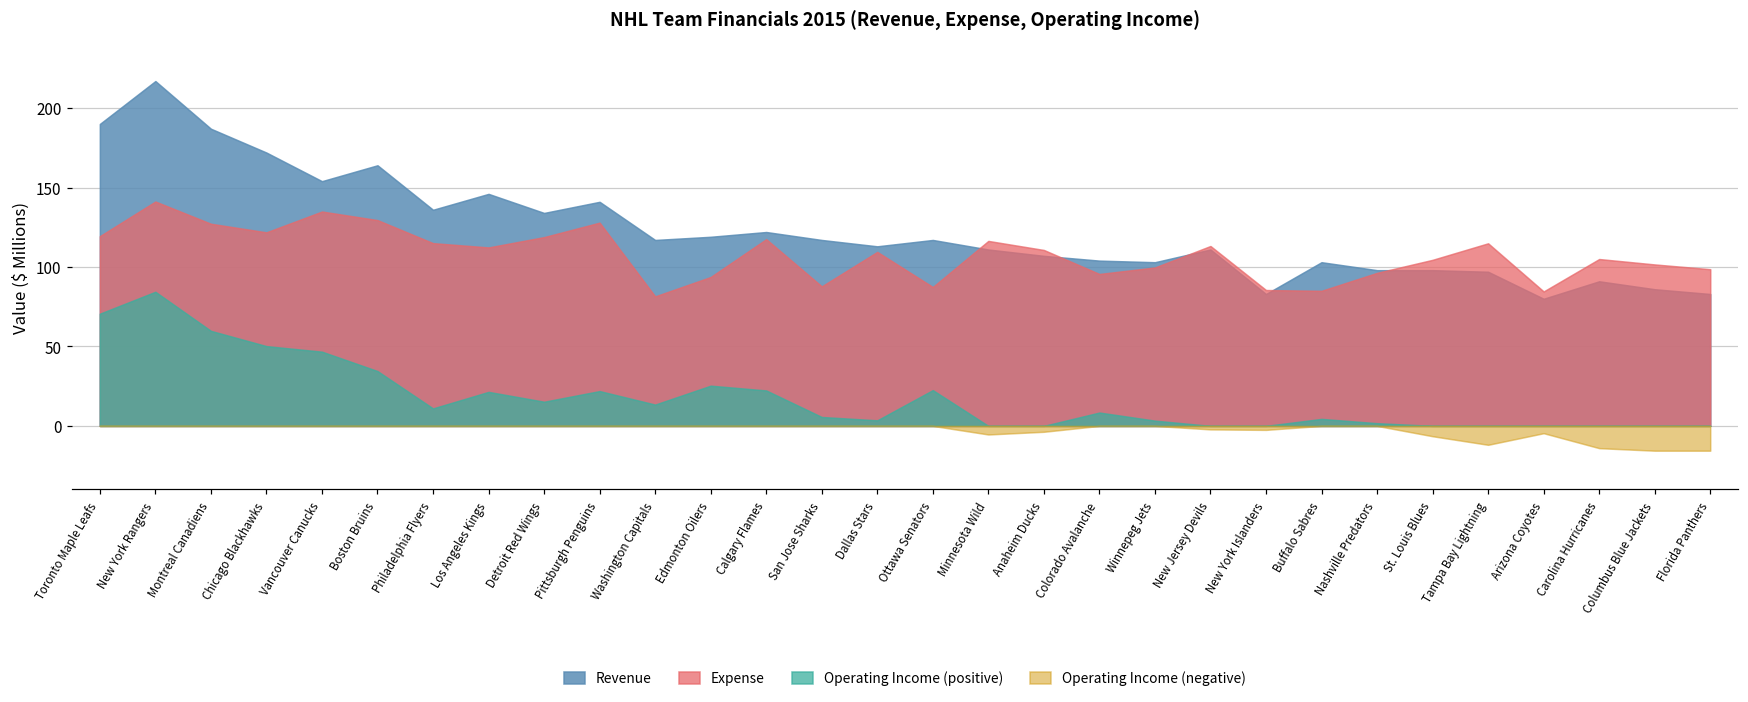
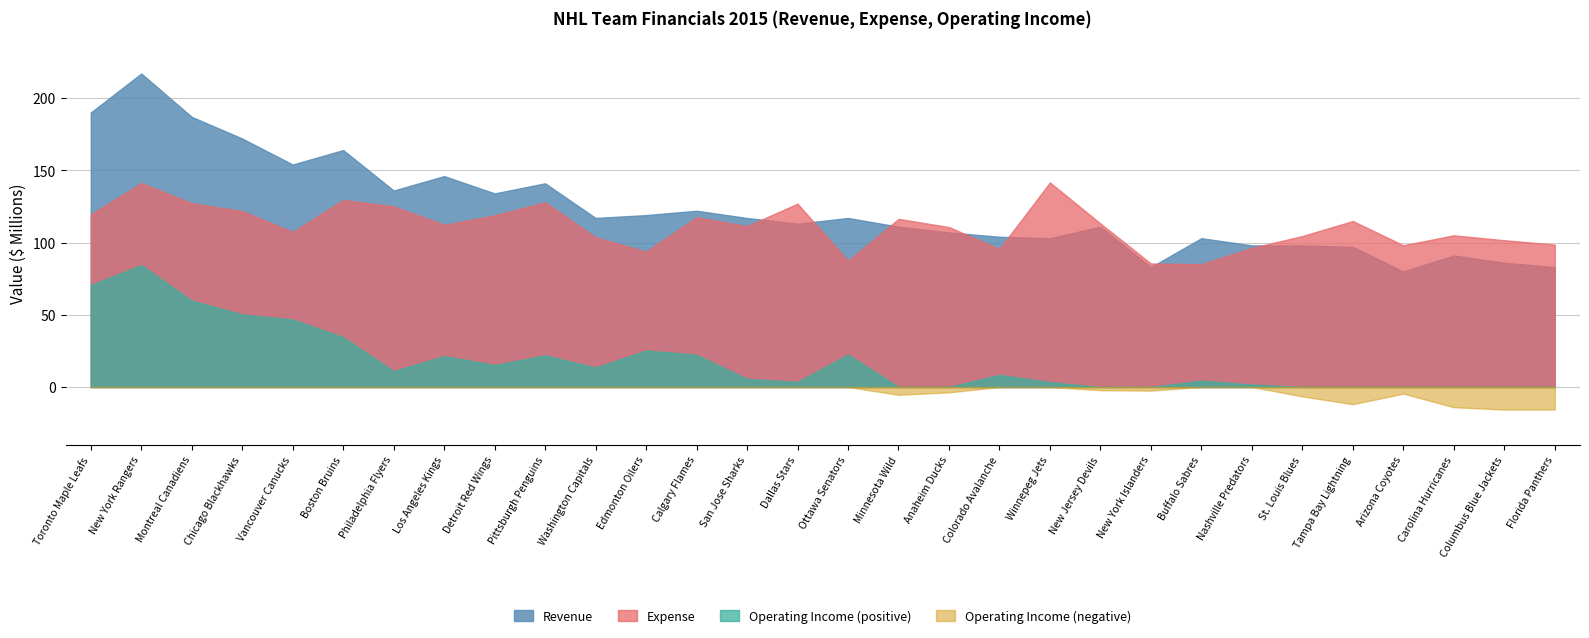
  {
    "Expense": {
      "Toronto Maple Leafs": 119,
      "New York Rangers": 141,
      "Montreal Canadiens": 127,
      "Chicago Blackhawks": 122,
-     "Vancouver Canucks": 135,
+     "Vancouver Canucks": 107,
      "Boston Bruins": 130,
-     "Philadelphia Flyers": 115,
+     "Philadelphia Flyers": 125,
      "Los Angeles Kings": 112,
      "Detroit Red Wings": 119,
      "Pittsburgh Penguins": 128,
-     "Washington Capitals": 82,
+     "Washington Capitals": 104,
      "Edmonton Oilers": 94,
      "Calgary Flames": 118,
-     "San Jose Sharks": 88,
-     "Dallas Stars": 110,
+     "San Jose Sharks": 111,
+     "Dallas Stars": 127,
      "Ottawa Senators": 87,
      "Minnesota Wild": 116,
      "Anaheim Ducks": 111,
      "Colorado Avalanche": 96,
-     "Winnepeg Jets": 100,
+     "Winnepeg Jets": 142,
      "New Jersey Devils": 113,
      "New York Islanders": 86,
      "Buffalo Sabres": 85,
      "St. Louis Blues": 105,
      "Tampa Bay Lightning": 115,
-     "Arizona Coyotes": 85,
+     "Arizona Coyotes": 98,
      "Carolina Hurricanes": 105,
      "Columbus Blue Jackets": 102,
      "Florida Panthers": 99
    },
    "Operating Income (negative)": {
      "Toronto Maple Leafs": 0,
      "New York Rangers": 0,
      "Montreal Canadiens": 0,
      "Chicago Blackhawks": 0,
      "Vancouver Canucks": 0,
      "Boston Bruins": 0,
      "Philadelphia Flyers": 0,
      "Los Angeles Kings": 0,
      "Detroit Red Wings": 0,
      "Pittsburgh Penguins": 0,
      "Washington Capitals": 0,
      "Edmonton Oilers": 0,
      "Calgary Flames": 0,
      "San Jose Sharks": 0,
      "Dallas Stars": 0,
      "Ottawa Senators": 0,
      "Colorado Avalanche": 0,
      "Winnepeg Jets": 0,
      "Buffalo Sabres": 0
    }
  }
